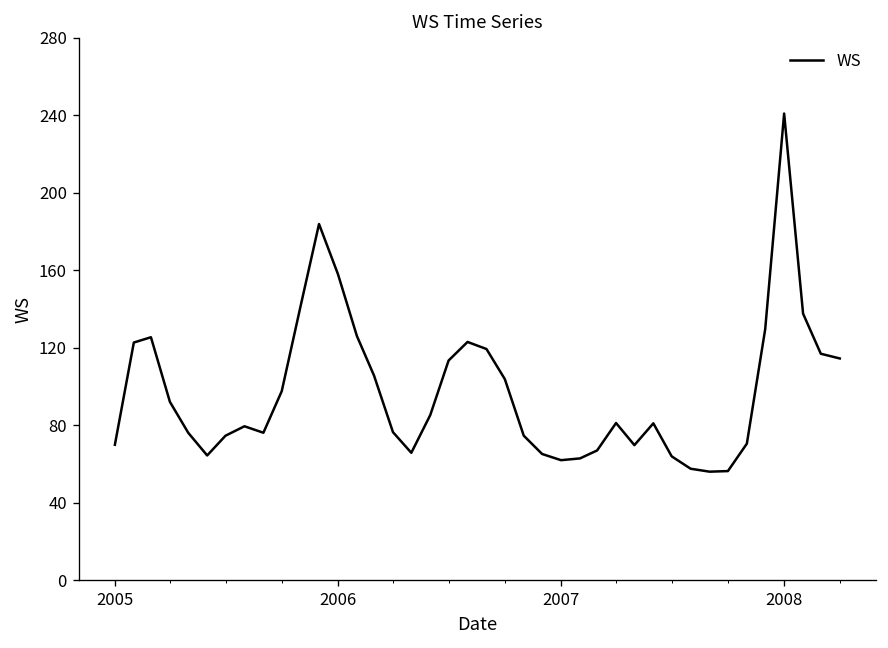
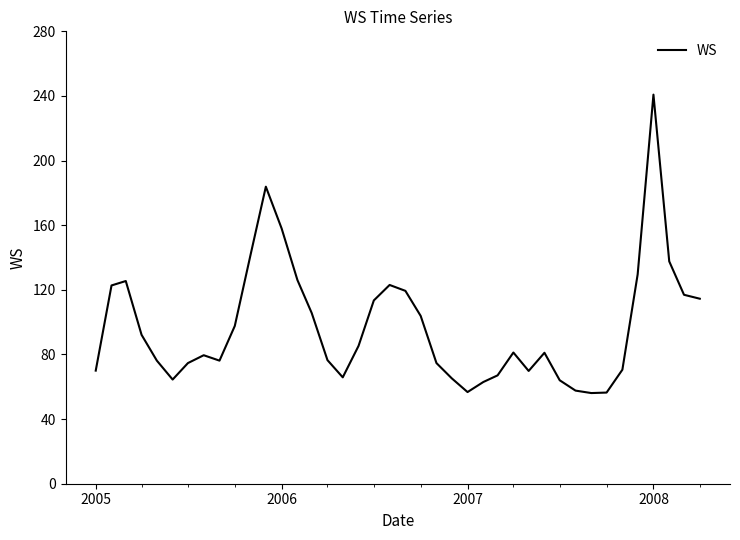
  {
    "2005": 70,
    "2006": 158,
-   "2007": 62,
+   "2007": 57,
    "2008": 241
  }
